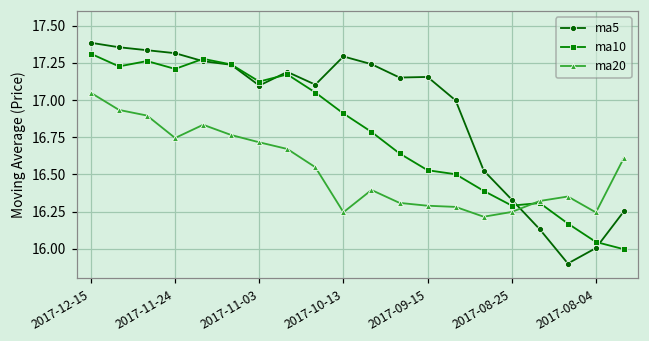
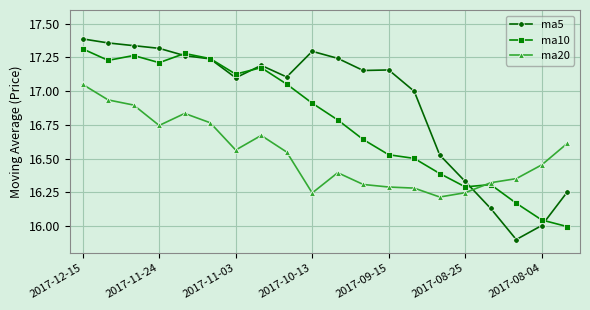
  {
    "ma20": {
      "2017-12-15": 17.05,
      "2017-11-24": 16.75,
-     "2017-11-03": 16.72,
+     "2017-11-03": 16.56,
      "2017-10-13": 16.25,
      "2017-09-15": 16.29,
      "2017-08-25": 16.25,
-     "2017-08-04": 16.24
+     "2017-08-04": 16.45
    }
  }
